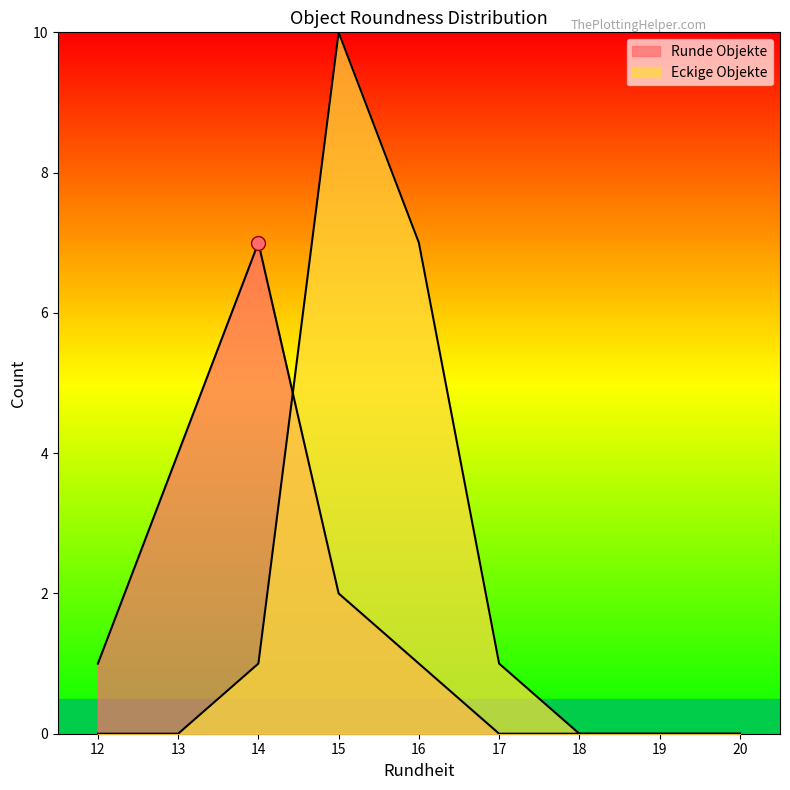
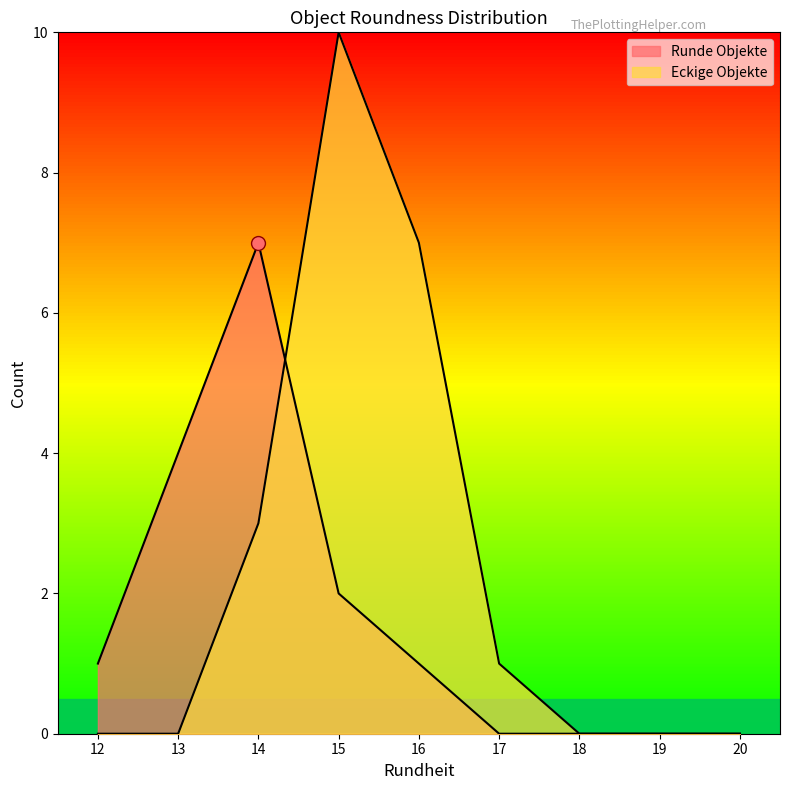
  {
    "Eckige Objekte": {
      "12": 0,
      "13": 0,
-     "14": 1,
+     "14": 3,
      "15": 10,
      "16": 7,
      "17": 1
    }
  }
